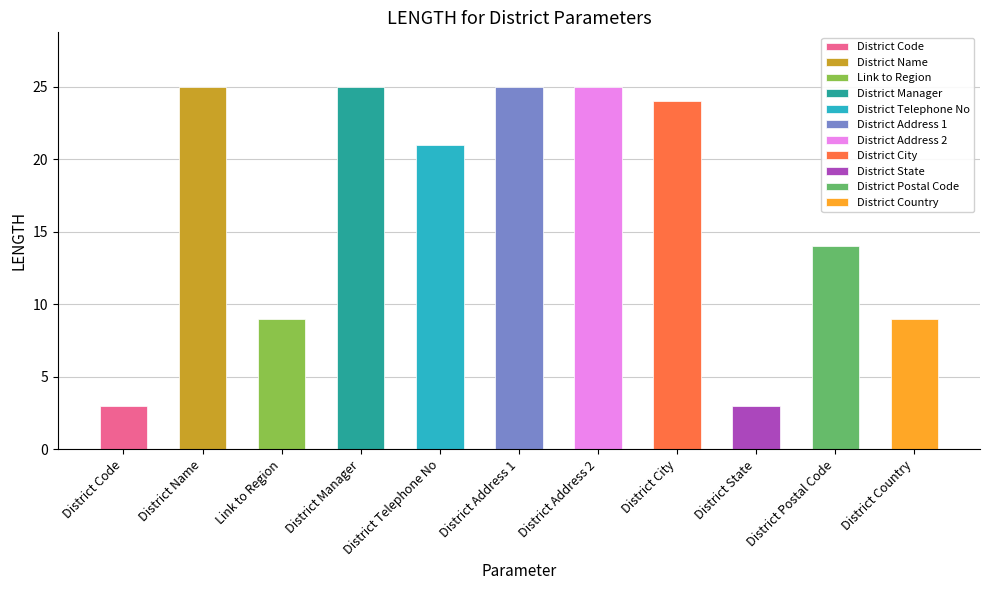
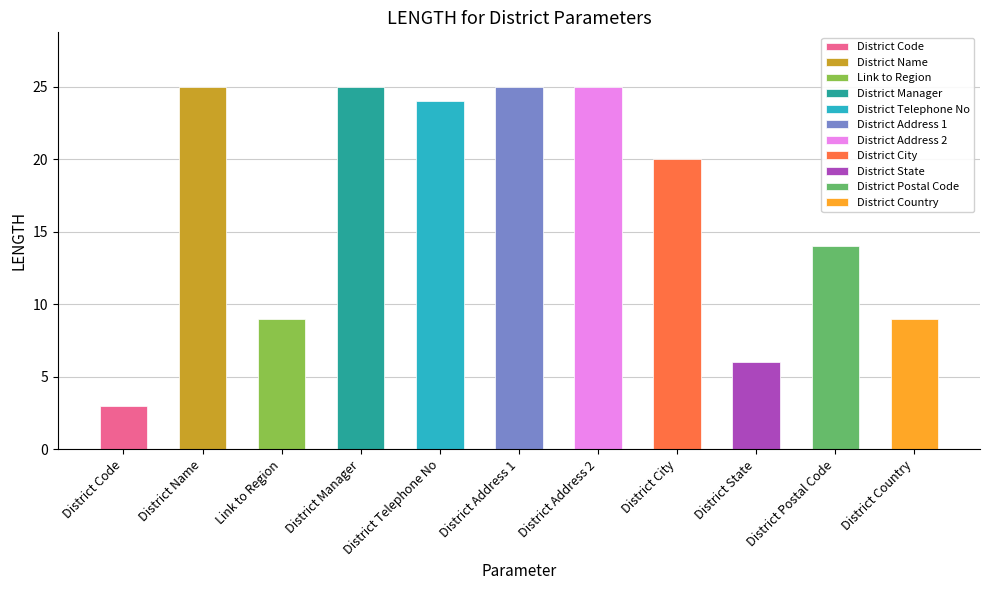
  {
    "District Code": 3,
    "District Name": 25,
    "Link to Region": 9,
    "District Manager": 25,
-   "District Telephone No": 21,
+   "District Telephone No": 24,
    "District Address 1": 25,
    "District Address 2": 25,
-   "District City": 24,
-   "District State": 3,
+   "District City": 20,
+   "District State": 6,
    "District Postal Code": 14,
    "District Country": 9
  }
